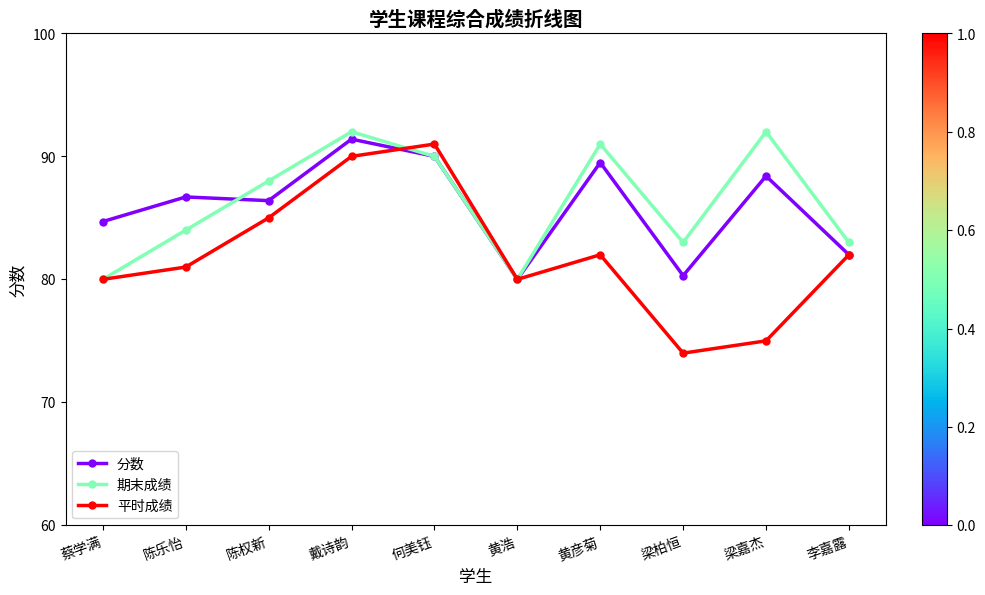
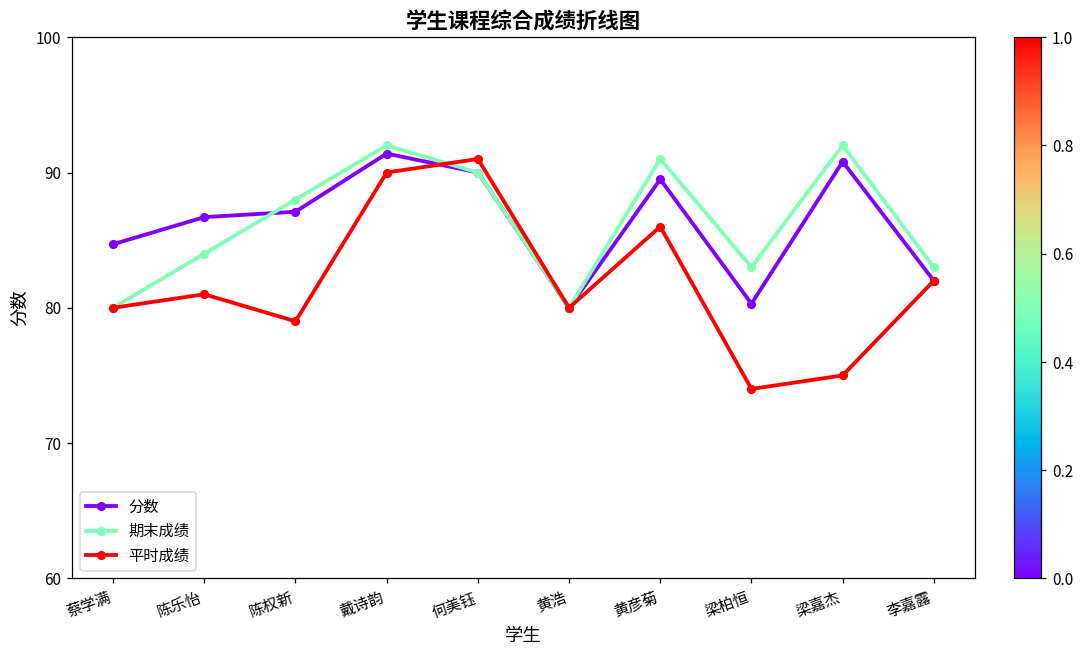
  {
    "分数": {
      "蔡学满": 84.7,
      "陈乐怡": 86.7,
-     "陈权新": 86.4,
+     "陈权新": 87.1,
      "戴诗韵": 91.4,
      "黄彦菊": 89.5,
      "梁柏恒": 80.3,
-     "梁嘉杰": 88.4
+     "梁嘉杰": 90.8
    },
    "期末成绩": {
      "陈乐怡": 84.0,
      "陈权新": 88.0,
      "戴诗韵": 92.0,
      "黄彦菊": 91.0,
      "梁柏恒": 83.0,
      "梁嘉杰": 92.0,
      "李嘉露": 83.0
    },
    "平时成绩": {
      "陈乐怡": 81,
-     "陈权新": 85,
+     "陈权新": 79,
      "戴诗韵": 90,
      "何美钰": 91,
-     "黄彦菊": 82,
+     "黄彦菊": 86,
      "梁柏恒": 74,
      "梁嘉杰": 75
    }
  }
